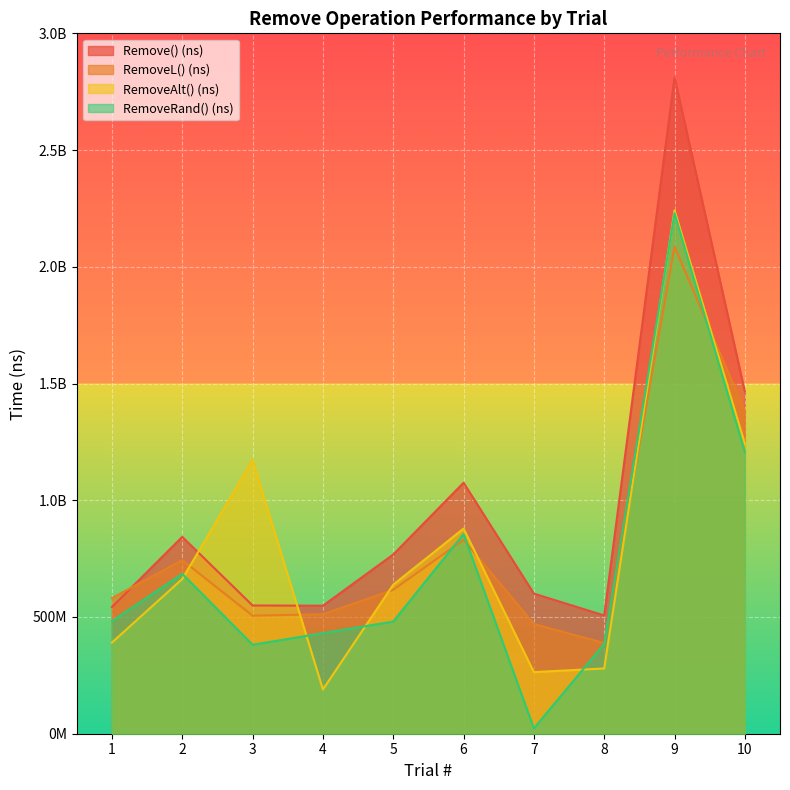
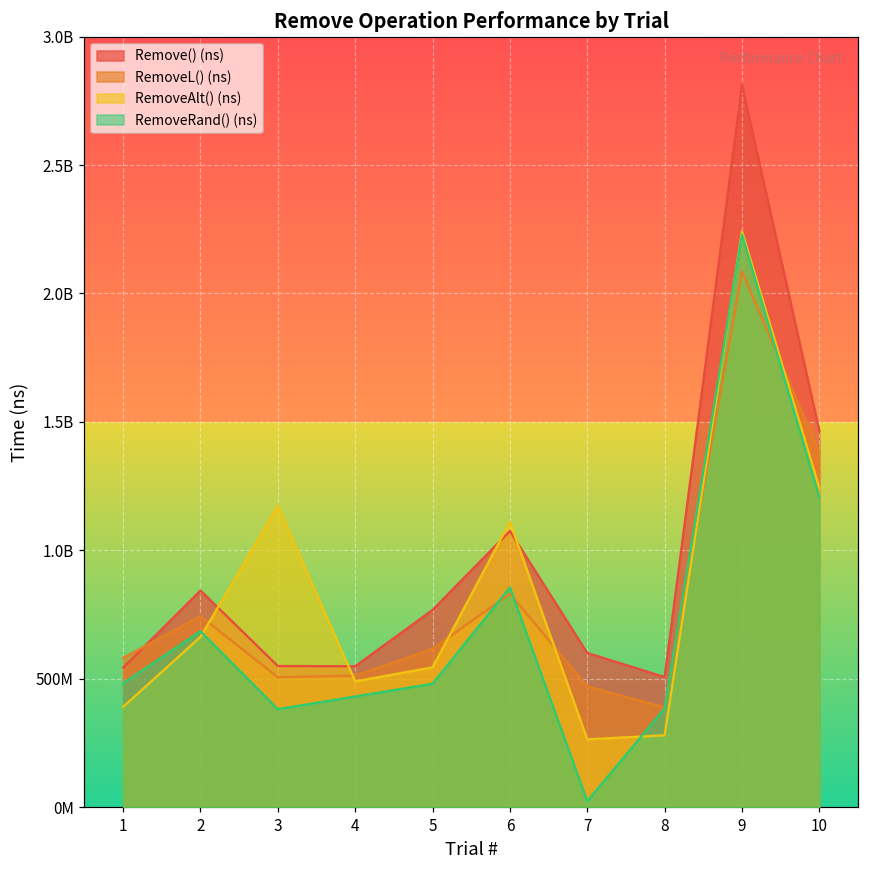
  {
    "RemoveAlt() (ns)": {
      "1": 390000000,
      "2": 660000000,
      "3": 1170000000,
-     "4": 190000000,
-     "5": 640000000,
-     "6": 880000000,
+     "4": 490000000,
+     "5": 540000000,
+     "6": 1110000000,
      "7": 260000000,
      "8": 280000000,
      "9": 2240000000,
      "10": 1240000000
    },
    "RemoveRand() (ns)": {
      "1": 480000000,
      "2": 680000000,
      "3": 380000000,
      "4": 430000000,
      "5": 480000000,
      "6": 860000000,
      "7": 20000000,
      "9": 2230000000,
      "10": 1210000000
    }
  }
